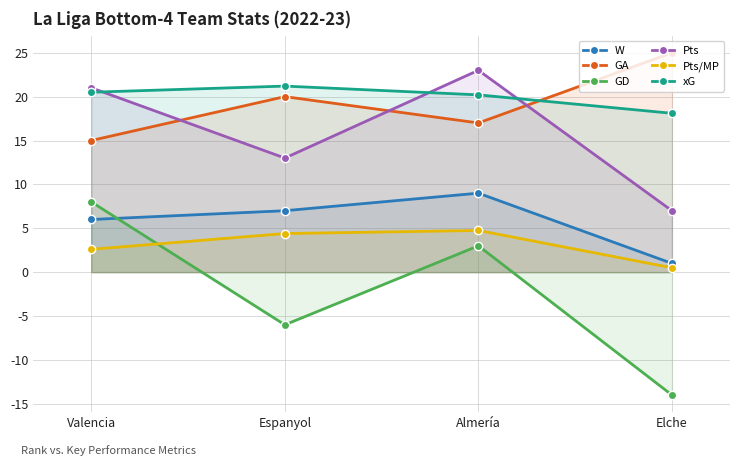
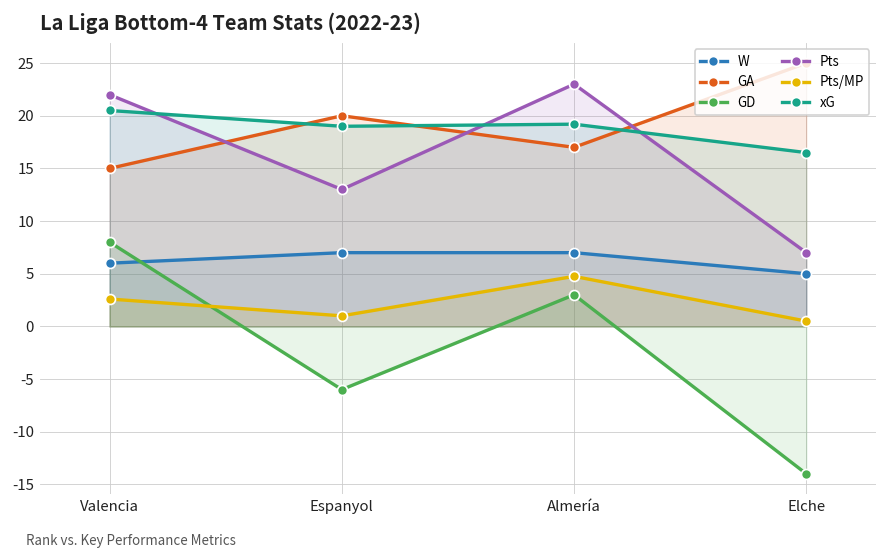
  {
    "W": {
      "Valencia": 6,
      "Espanyol": 7,
-     "Almería": 9,
-     "Elche": 1
+     "Almería": 7,
+     "Elche": 5
    },
    "GA": {
      "Valencia": 15,
      "Espanyol": 20,
      "Almería": 17
    },
    "Pts": {
-     "Valencia": 21,
+     "Valencia": 22,
      "Espanyol": 13,
      "Almería": 23,
      "Elche": 7
    },
    "Pts/MP": {
      "Valencia": 3,
-     "Espanyol": 4,
+     "Espanyol": 1,
      "Almería": 5,
      "Elche": 1
    },
    "xG": {
      "Valencia": 21,
-     "Espanyol": 21,
-     "Almería": 20,
-     "Elche": 18
+     "Espanyol": 19,
+     "Almería": 19,
+     "Elche": 17
    }
  }
